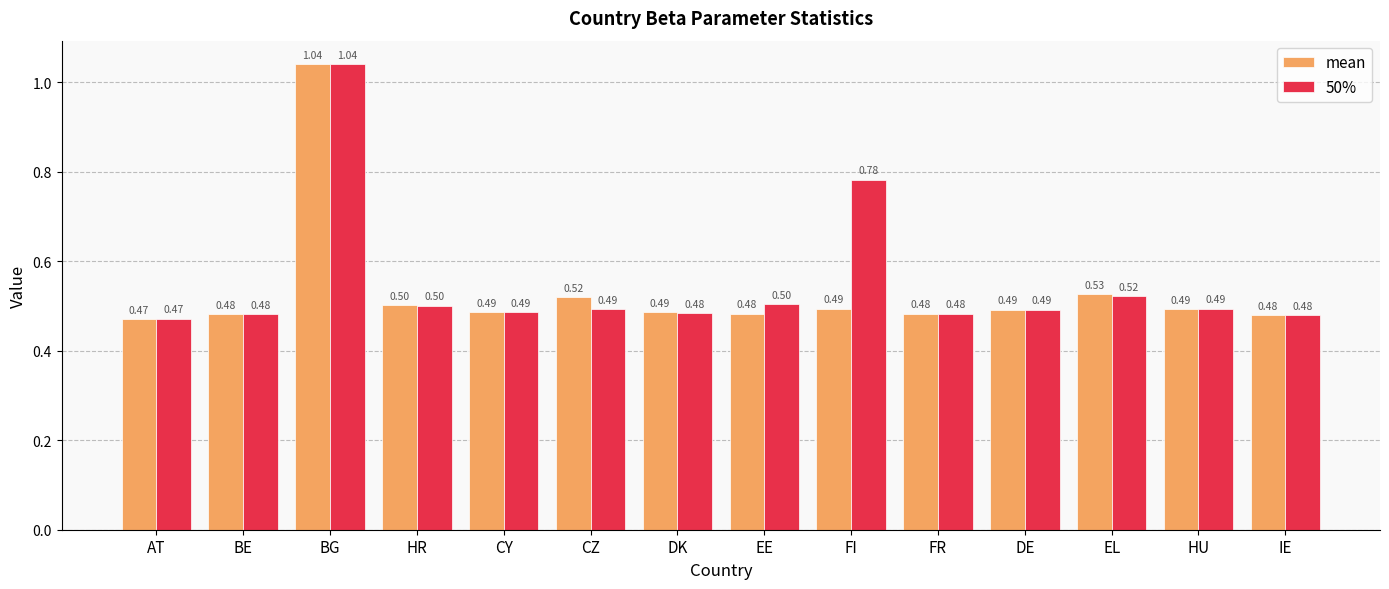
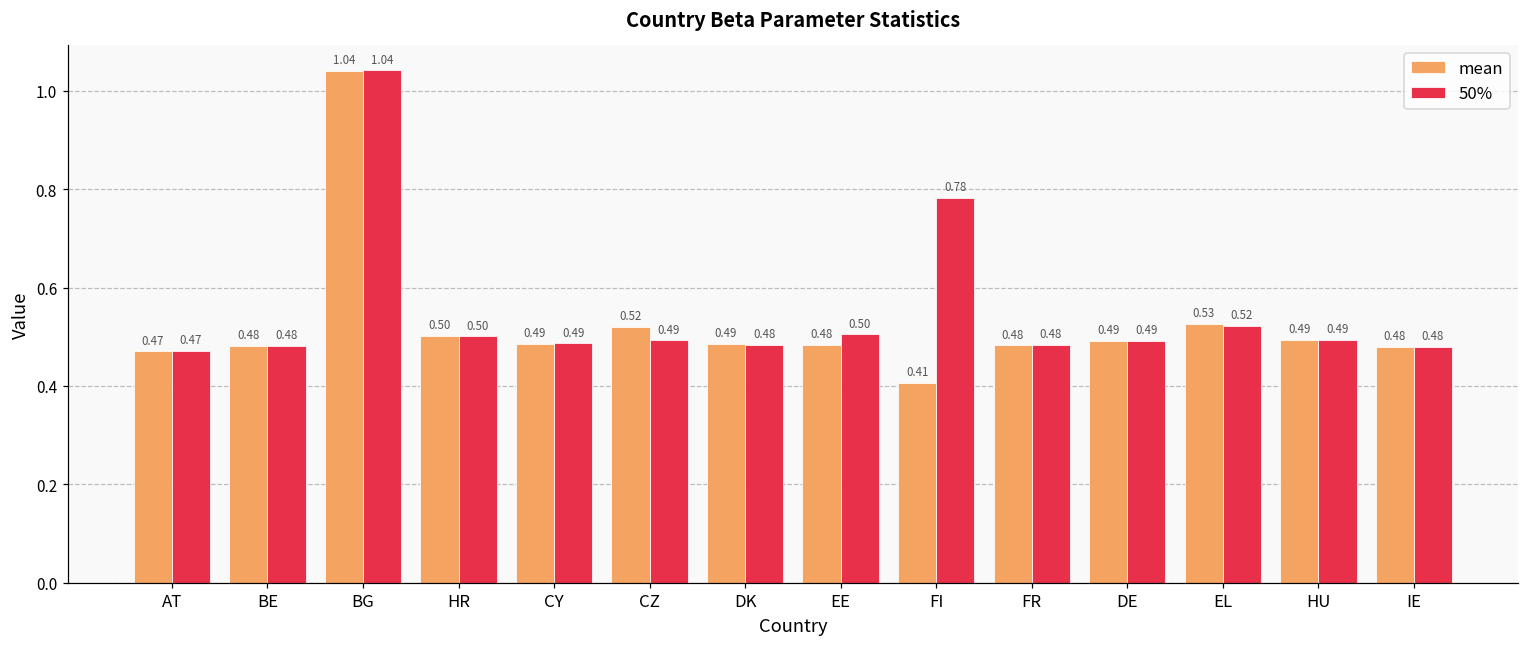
  {
    "mean": {
      "AT": 0.47,
      "BE": 0.48,
      "BG": 1.04,
      "HR": 0.50,
      "CY": 0.49,
      "CZ": 0.52,
      "DK": 0.49,
      "EE": 0.48,
-     "FI": 0.49,
+     "FI": 0.41,
      "FR": 0.48,
      "DE": 0.49,
      "EL": 0.53,
      "HU": 0.49,
      "IE": 0.48
    },
    "50%": {
      "AT": 0.47,
      "BE": 0.48,
      "BG": 1.04,
      "HR": 0.50,
      "CY": 0.49,
      "CZ": 0.49,
      "DK": 0.48,
      "EE": 0.50,
      "FI": 0.78,
      "FR": 0.48,
      "DE": 0.49,
      "EL": 0.52,
      "HU": 0.49,
      "IE": 0.48
    }
  }
